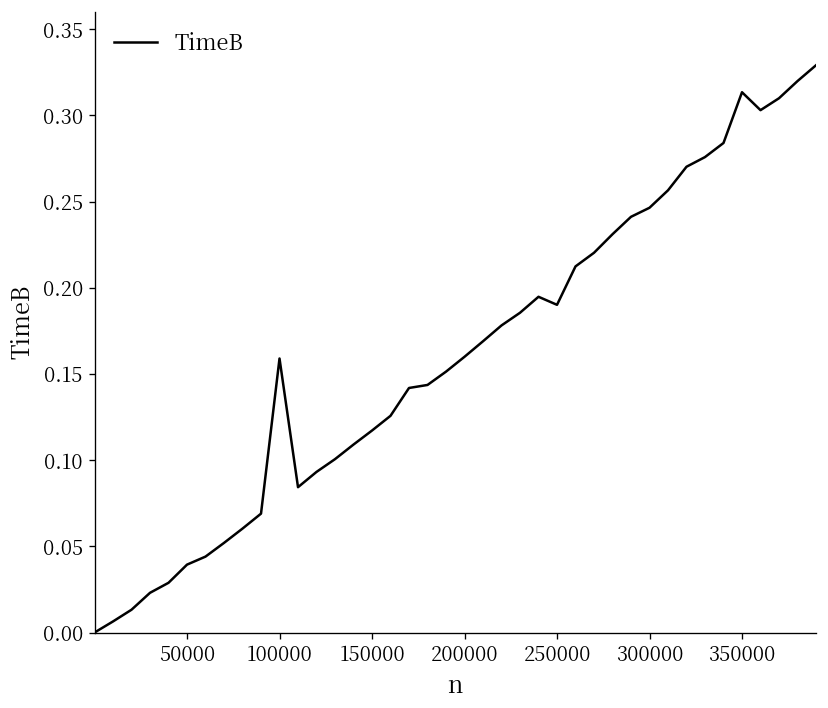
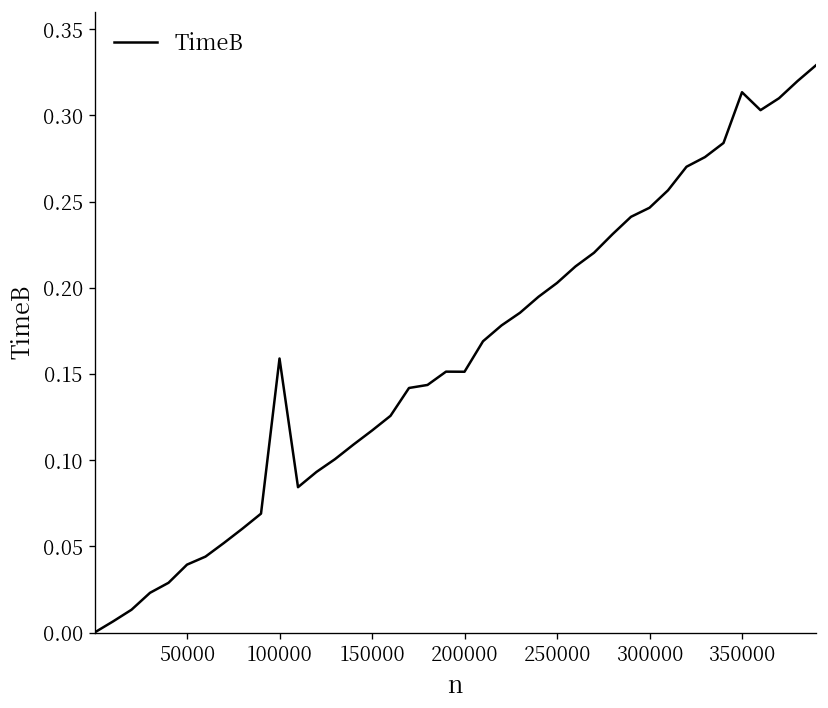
  {
    "50000": 0.039,
    "100000": 0.159,
    "150000": 0.117,
-   "200000": 0.160,
-   "250000": 0.190,
+   "200000": 0.151,
+   "250000": 0.203,
    "300000": 0.246,
    "350000": 0.313
  }
